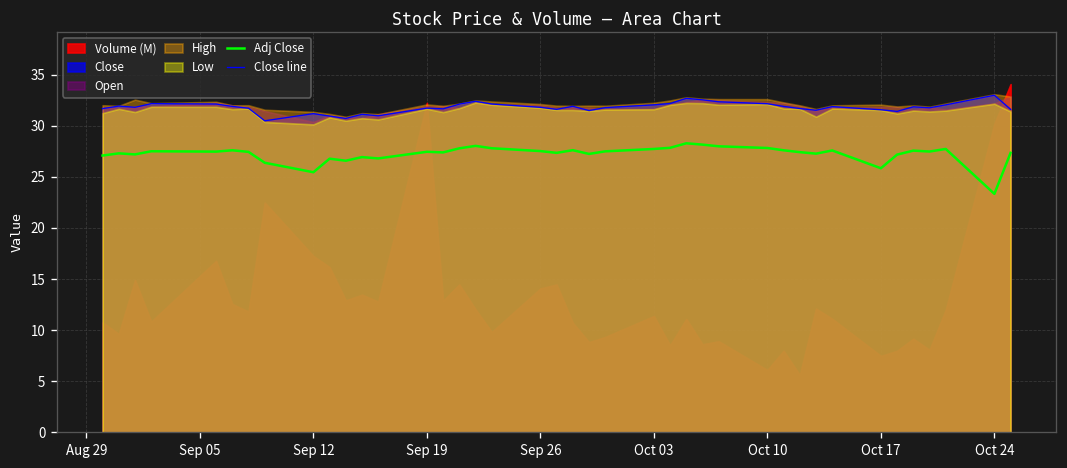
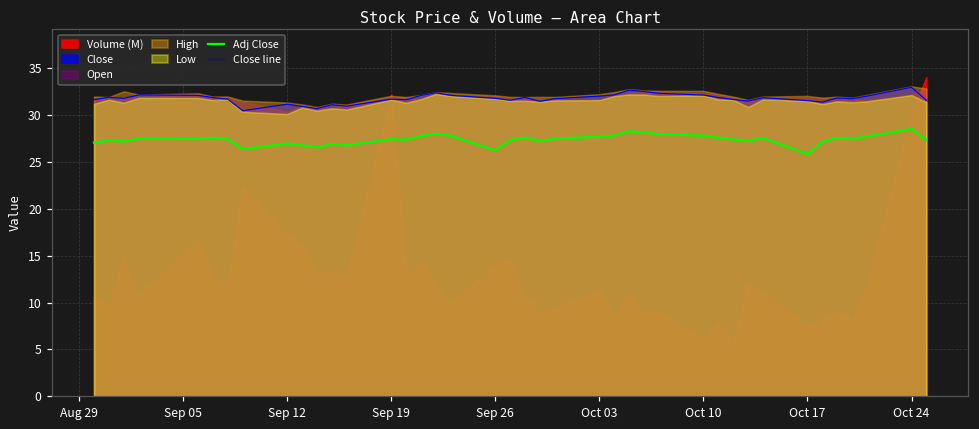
  {
    "Adj Close": {
-     "Sep 12": 25,
+     "Sep 12": 27,
      "Sep 19": 27,
-     "Sep 26": 28,
+     "Sep 26": 26,
      "Oct 03": 28,
      "Oct 10": 28,
      "Oct 17": 26,
-     "Oct 24": 23
+     "Oct 24": 29
    },
    "Volume (M)": {
      "Sep 12": 17,
      "Sep 26": 14,
      "Oct 03": 11,
      "Oct 10": 6,
      "Oct 17": 7,
      "Oct 24": 30
    }
  }
